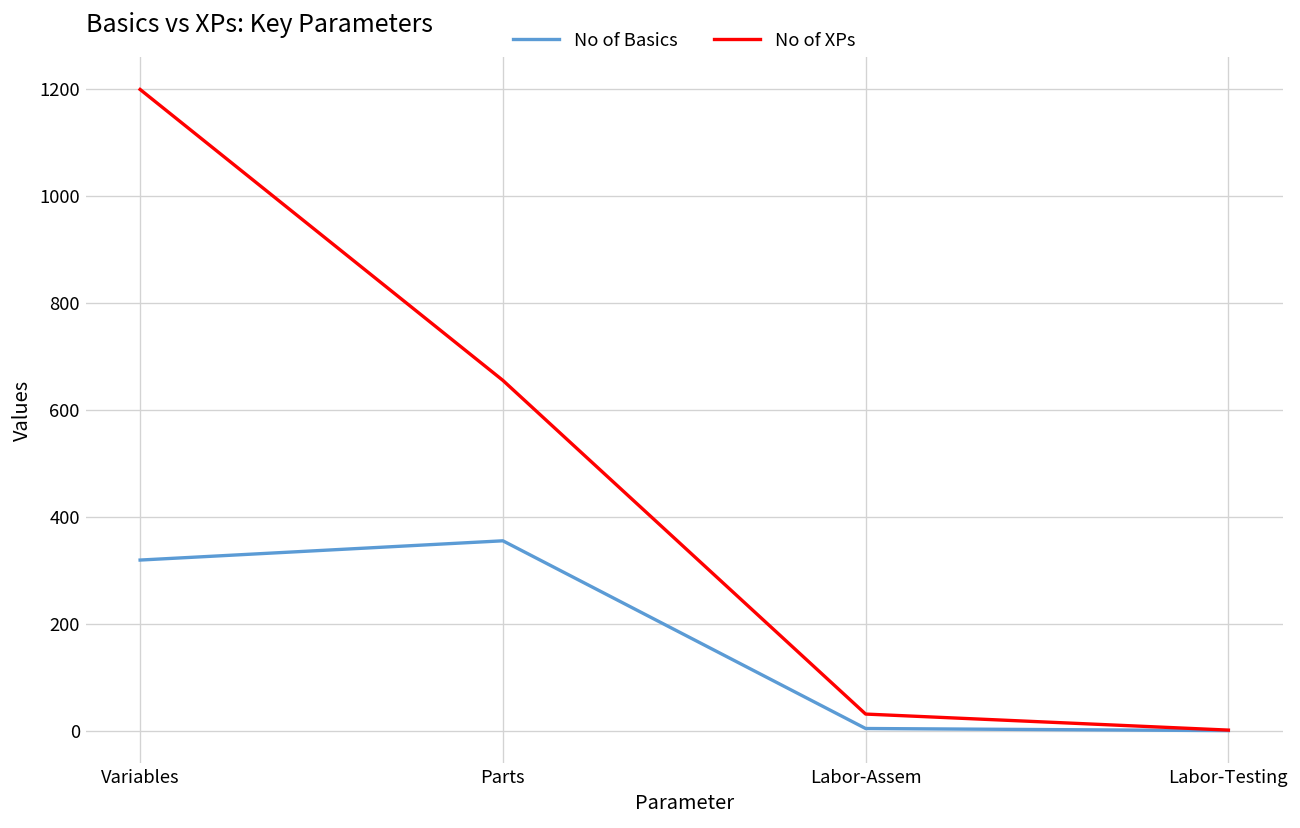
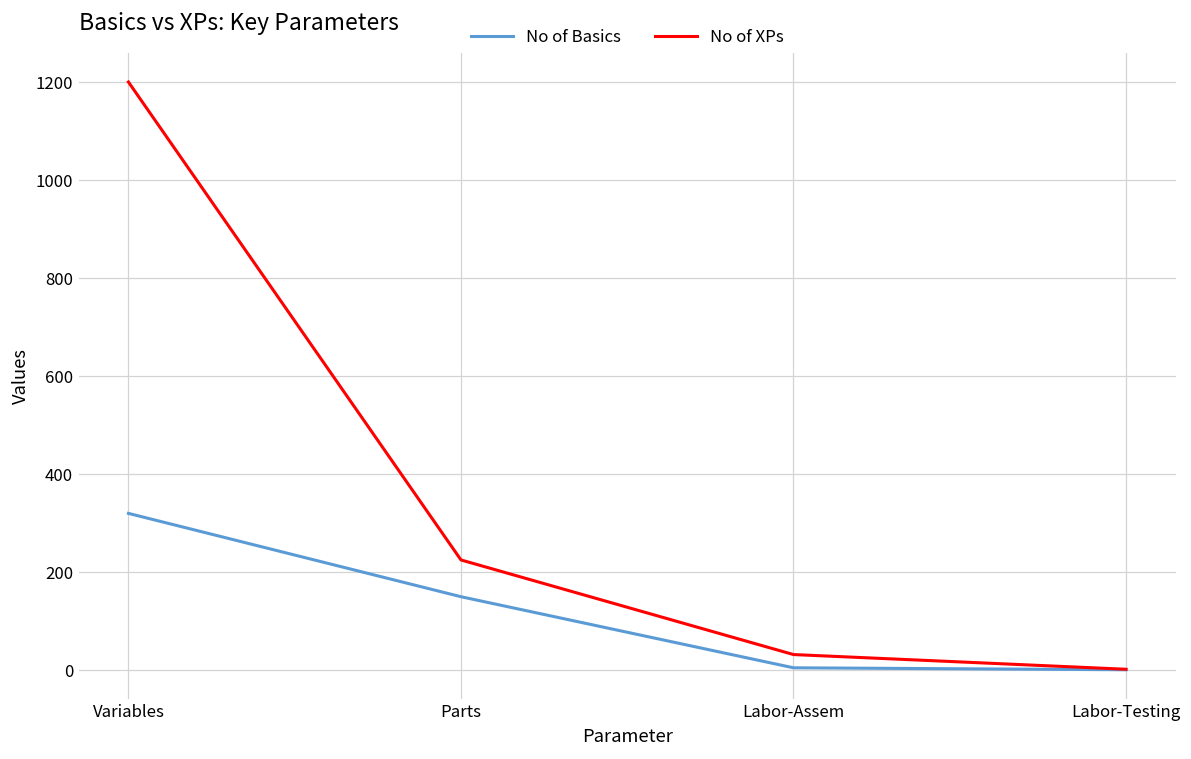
  {
    "No of Basics": {
      "Variables": 320,
-     "Parts": 360,
+     "Parts": 150,
      "Labor-Assem": 10
    },
    "No of XPs": {
      "Variables": 1200,
-     "Parts": 660,
+     "Parts": 230,
      "Labor-Assem": 30
    }
  }
